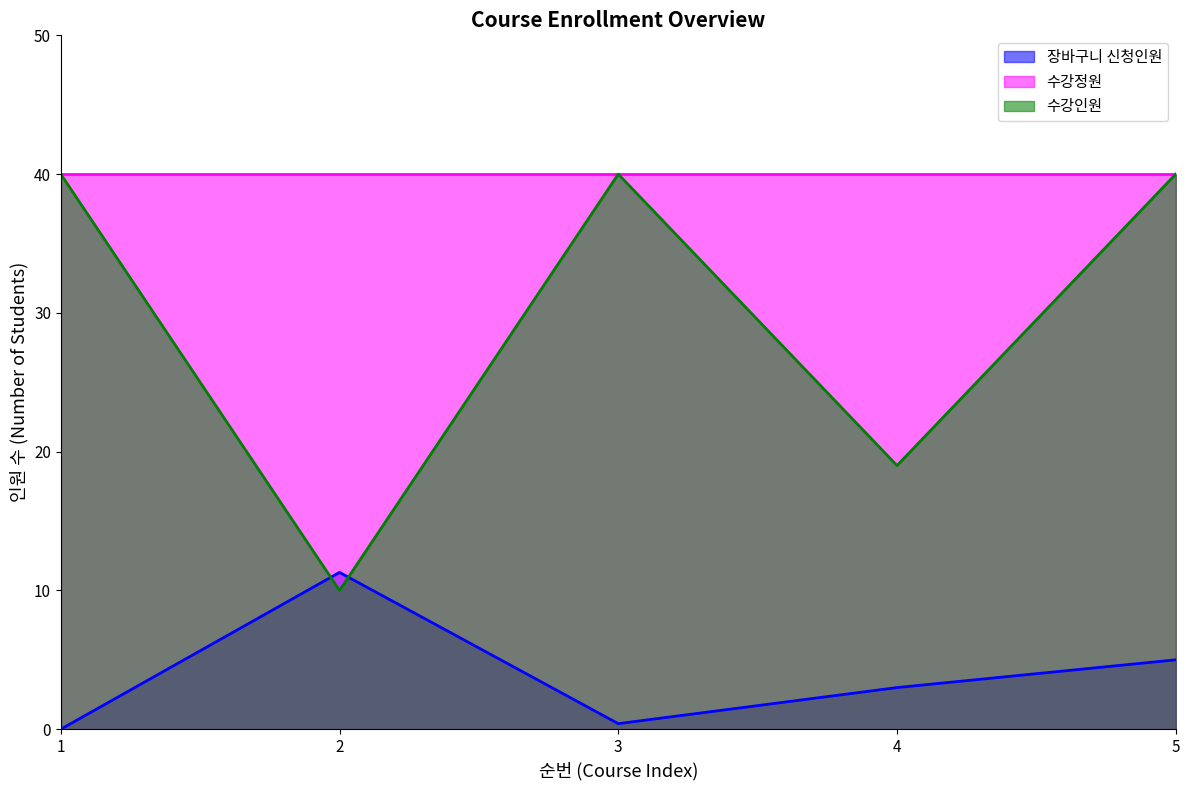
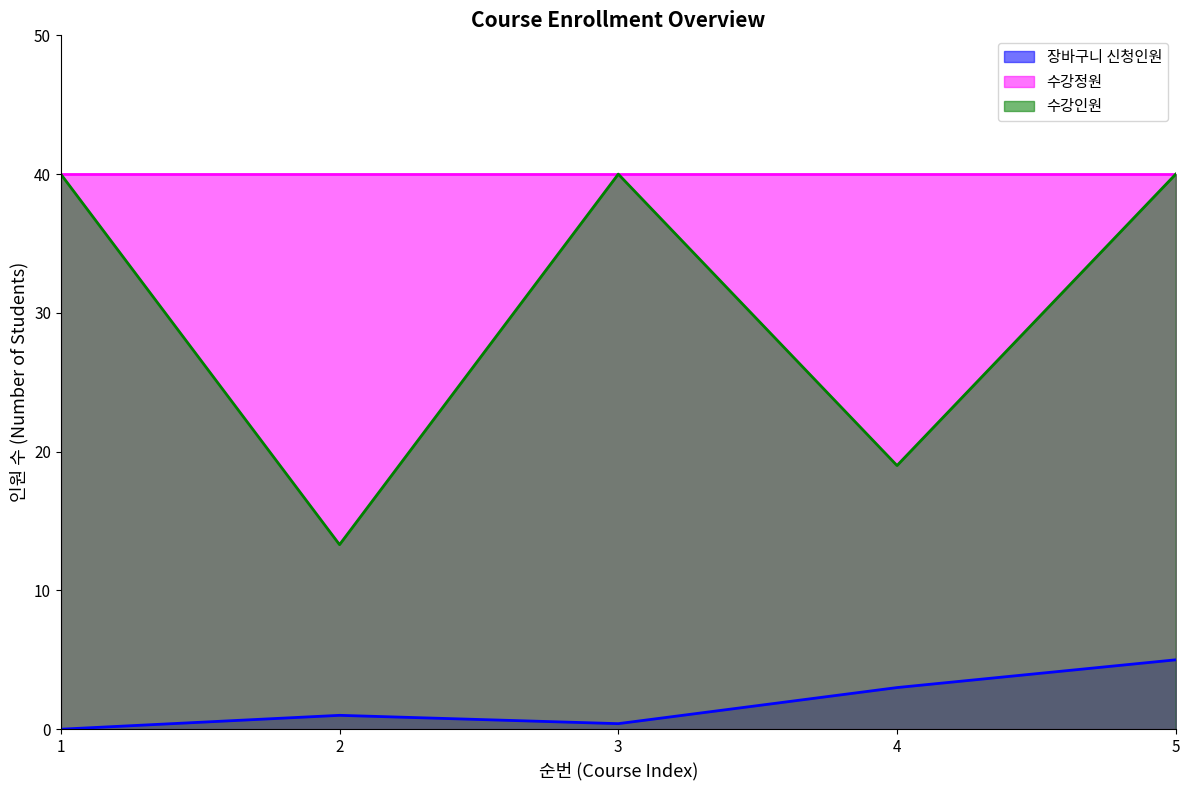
  {
    "장바구니 신청인원": {
      "1": 0.0,
-     "2": 11.3,
+     "2": 1.0,
      "3": 0.4,
      "4": 3.0,
      "5": 5.0
    },
    "수강정원": {
      "2": 40.0,
      "4": 40.0
    },
    "수강인원": {
-     "2": 10.0,
+     "2": 13.3,
      "4": 19.0
    }
  }
